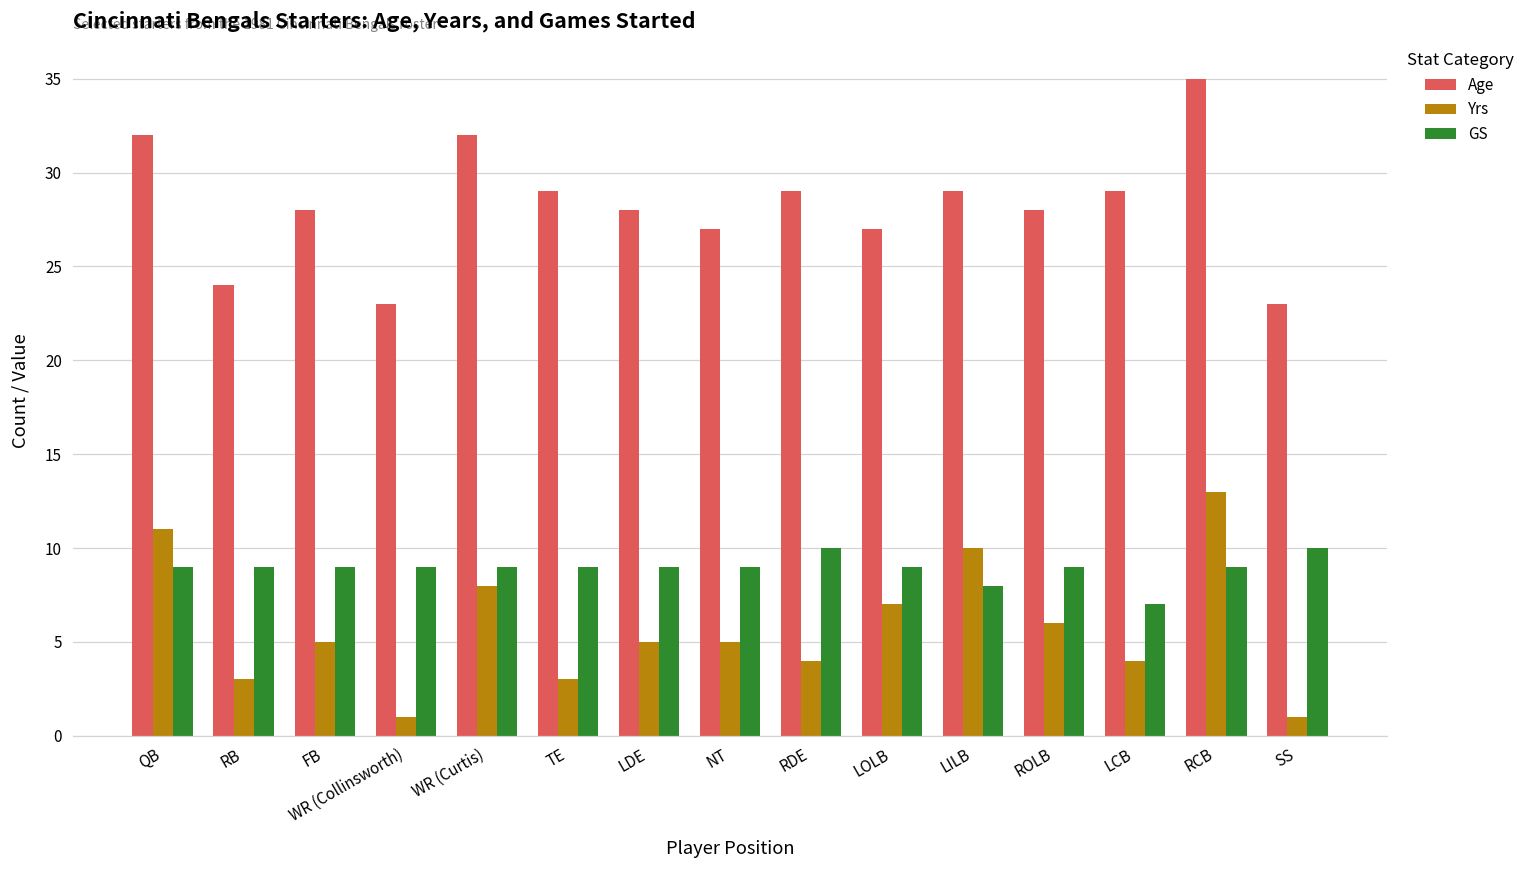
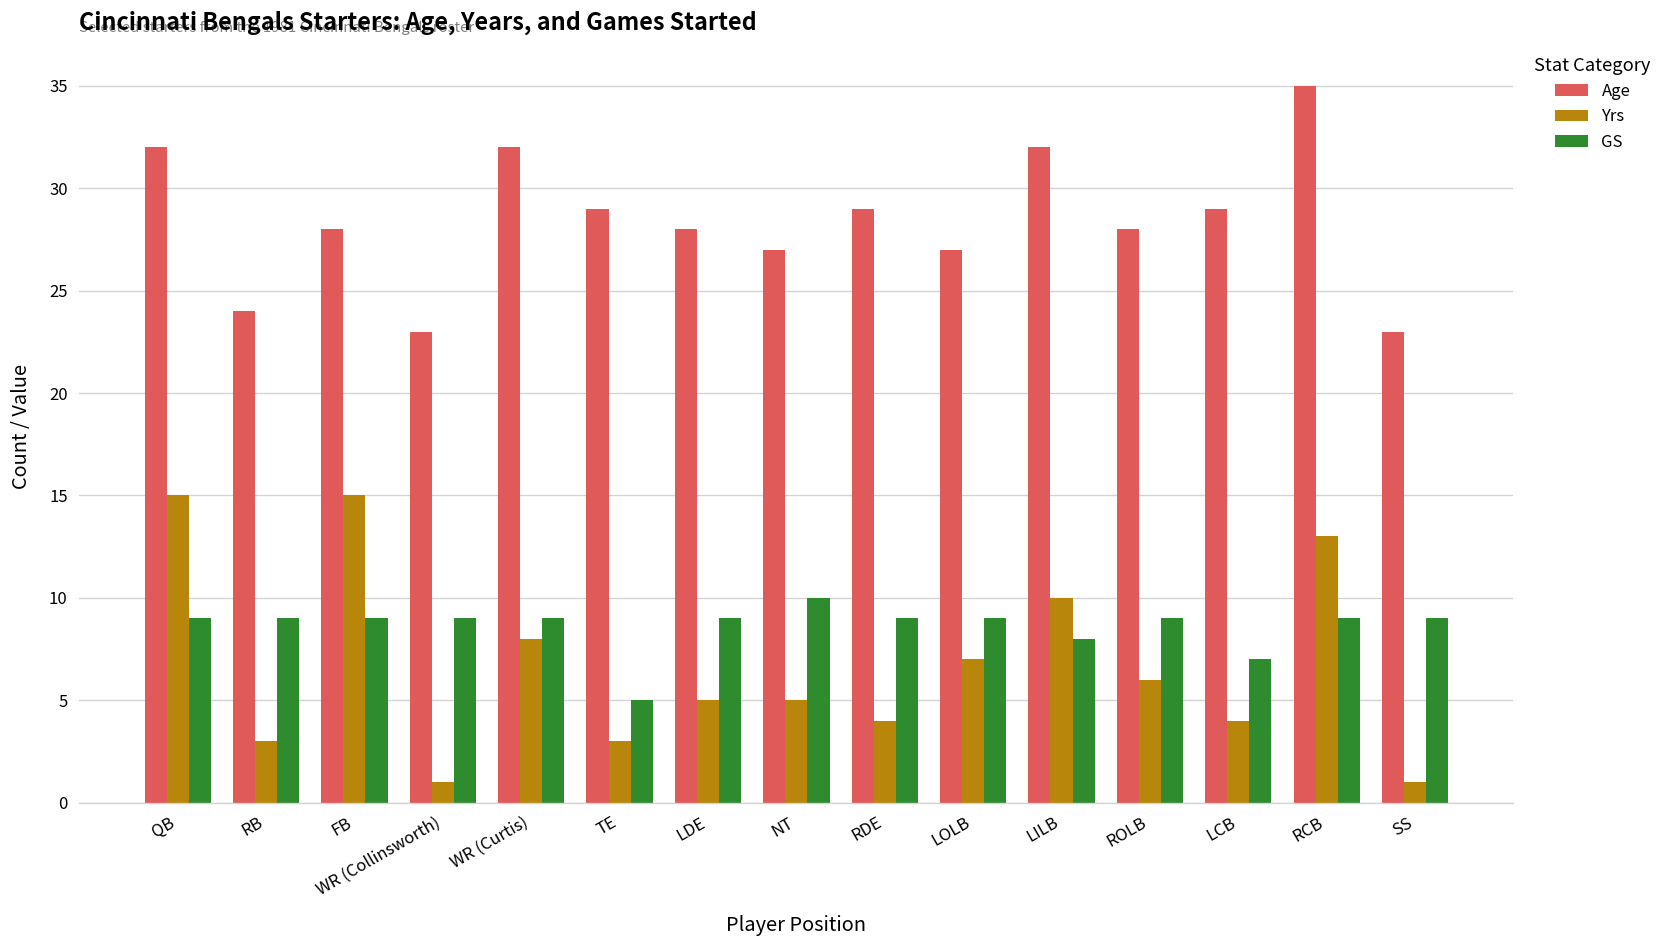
  {
    "Age": {
      "QB": 32,
      "RB": 24,
      "FB": 28,
      "WR (Collinsworth)": 23,
      "WR (Curtis)": 32,
      "TE": 29,
      "LDE": 28,
      "NT": 27,
      "RDE": 29,
      "LOLB": 27,
-     "LILB": 29,
+     "LILB": 32,
      "ROLB": 28,
      "LCB": 29,
      "RCB": 35,
      "SS": 23
    },
    "Yrs": {
-     "QB": 11,
+     "QB": 15,
      "RB": 3,
-     "FB": 5,
+     "FB": 15,
      "WR (Collinsworth)": 1,
      "WR (Curtis)": 8,
      "TE": 3,
      "LDE": 5,
      "NT": 5,
      "RDE": 4,
      "LOLB": 7,
      "LILB": 10,
      "ROLB": 6,
      "LCB": 4,
      "RCB": 13,
      "SS": 1
    },
    "GS": {
      "QB": 9,
      "RB": 9,
      "FB": 9,
      "WR (Collinsworth)": 9,
      "WR (Curtis)": 9,
-     "TE": 9,
+     "TE": 5,
      "LDE": 9,
-     "NT": 9,
-     "RDE": 10,
+     "NT": 10,
+     "RDE": 9,
      "LOLB": 9,
      "LILB": 8,
      "ROLB": 9,
      "LCB": 7,
      "RCB": 9,
-     "SS": 10
+     "SS": 9
    }
  }
